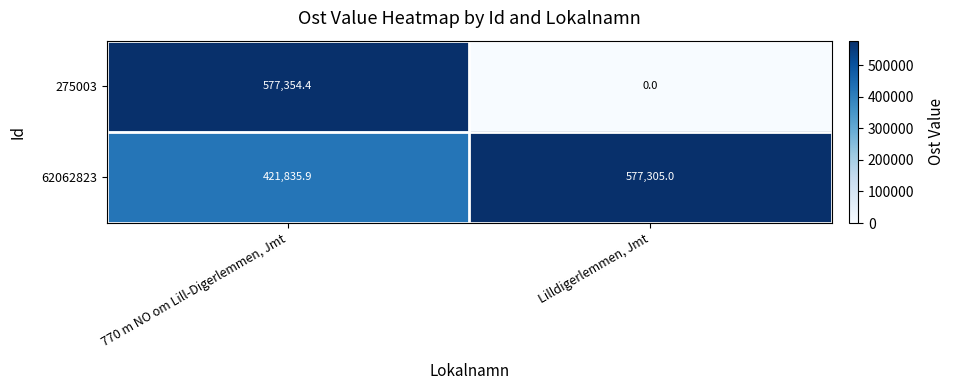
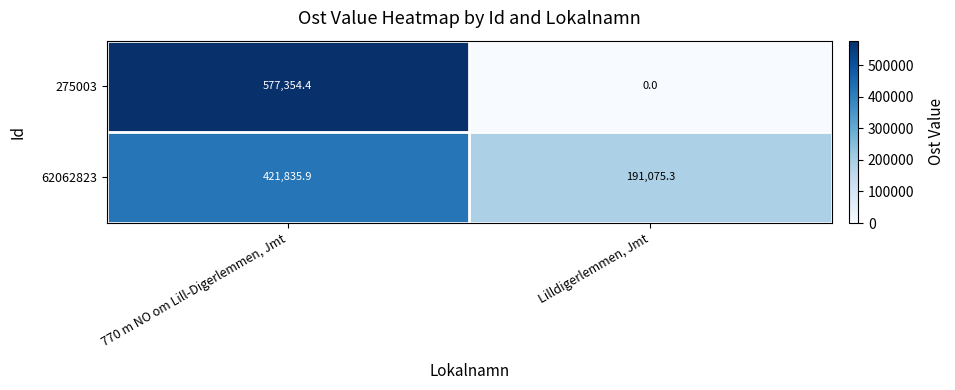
  {
    "275003": {
      "770 m NO om Lill-Digerlemmen, Jmt": "577,354.4",
      "Lilldigerlemmen, Jmt": "0.0"
    },
    "62062823": {
      "770 m NO om Lill-Digerlemmen, Jmt": "421,835.9",
-     "Lilldigerlemmen, Jmt": "577,305.0"
+     "Lilldigerlemmen, Jmt": "191,075.3"
    }
  }
